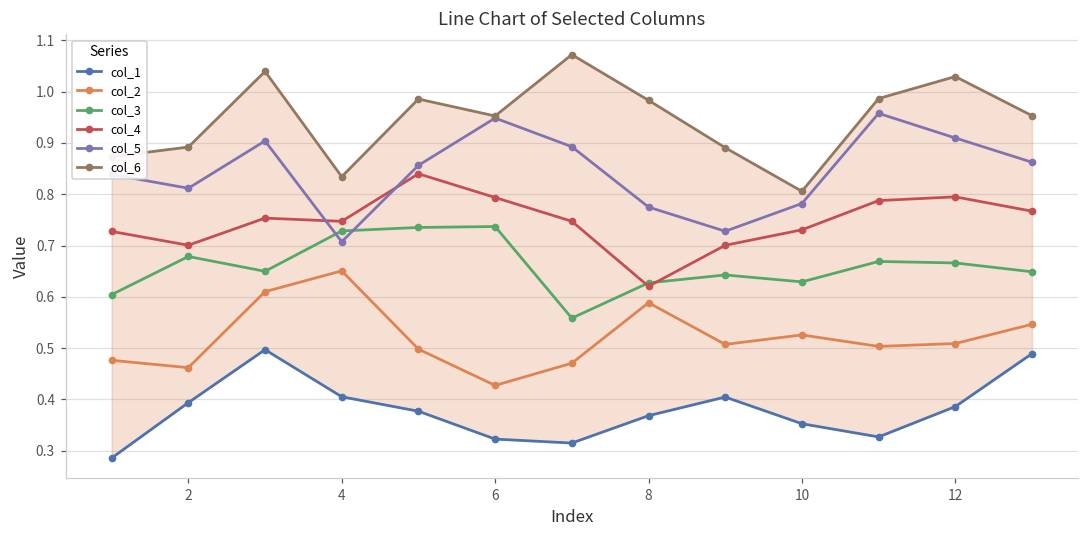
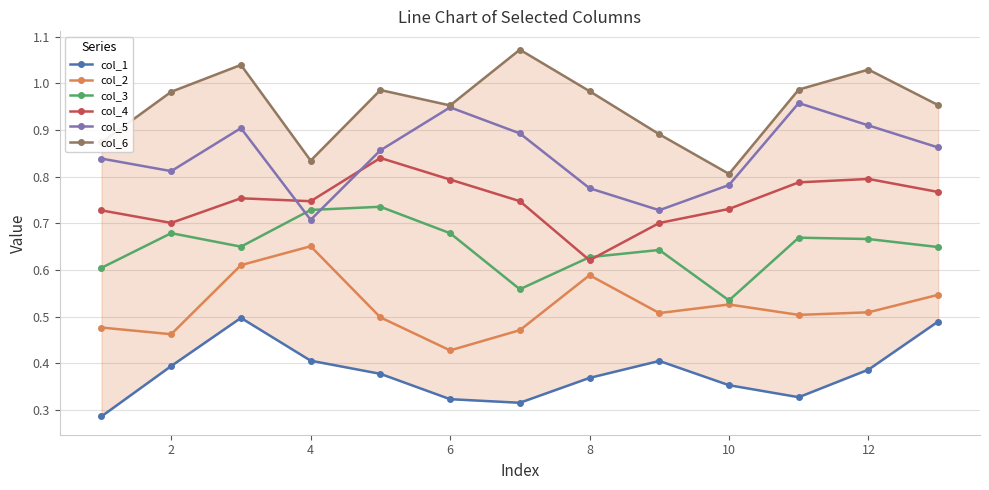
  {
    "col_3": {
      "2": 0.68,
      "4": 0.73,
-     "6": 0.74,
+     "6": 0.68,
      "8": 0.63,
-     "10": 0.63,
+     "10": 0.53,
      "12": 0.67
    },
    "col_6": {
-     "2": 0.89,
+     "2": 0.98,
      "4": 0.83,
      "8": 0.98,
      "10": 0.81,
      "12": 1.03
    }
  }
